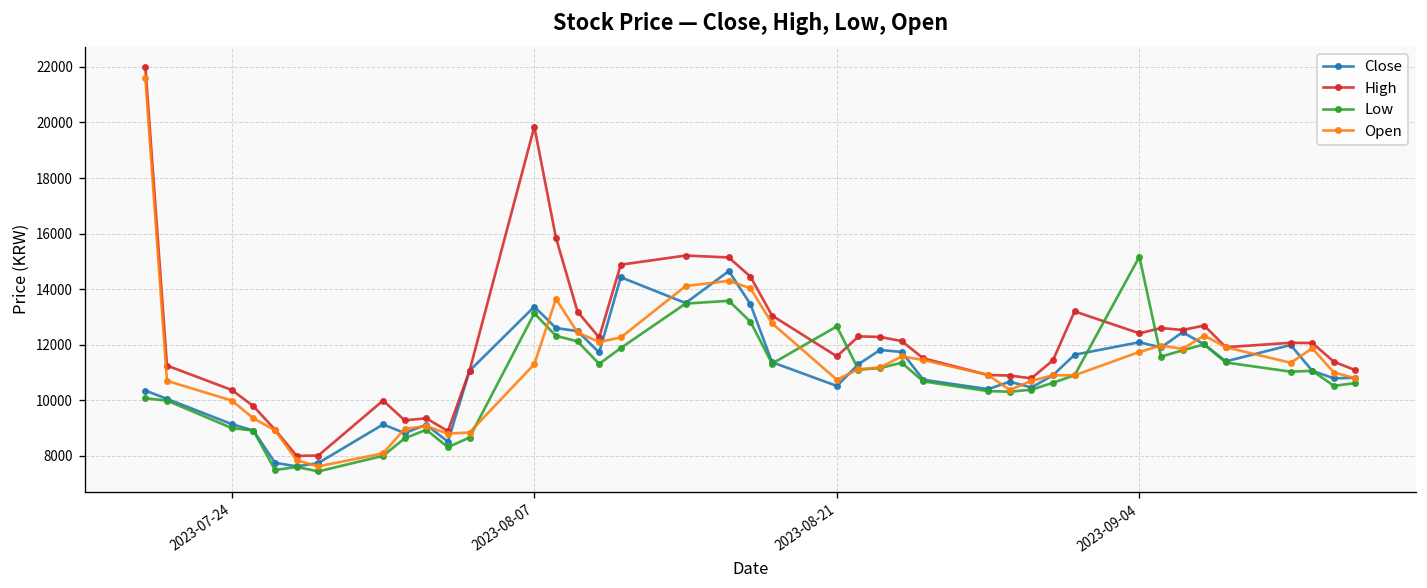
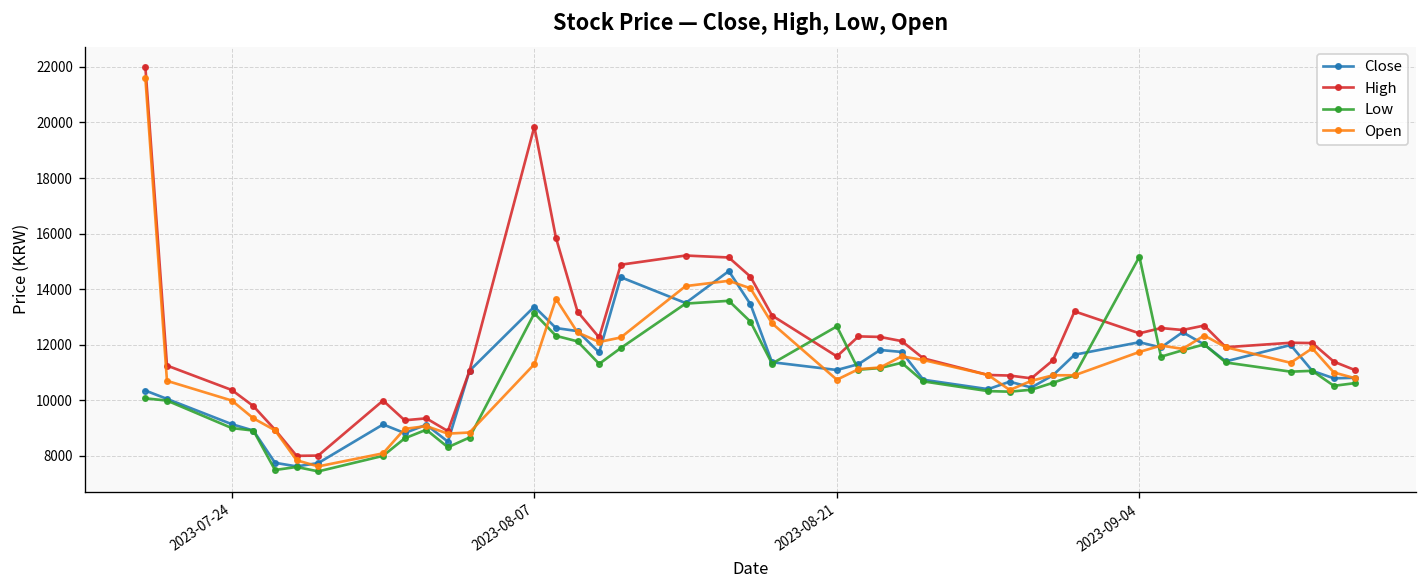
  {
    "Close": {
      "2023-07-24": 9100,
      "2023-08-07": 13400,
-     "2023-08-21": 10500,
+     "2023-08-21": 11100,
      "2023-09-04": 12100
    },
    "High": {
      "2023-07-24": 10400,
      "2023-08-07": 19800,
      "2023-08-21": 11600,
      "2023-09-04": 12400
    },
    "Low": {
      "2023-07-24": 9000,
      "2023-08-07": 13100,
      "2023-08-21": 12700,
      "2023-09-04": 15200
    },
    "Open": {
      "2023-07-24": 10000,
      "2023-08-07": 11300,
      "2023-08-21": 10700,
      "2023-09-04": 11700
    }
  }
